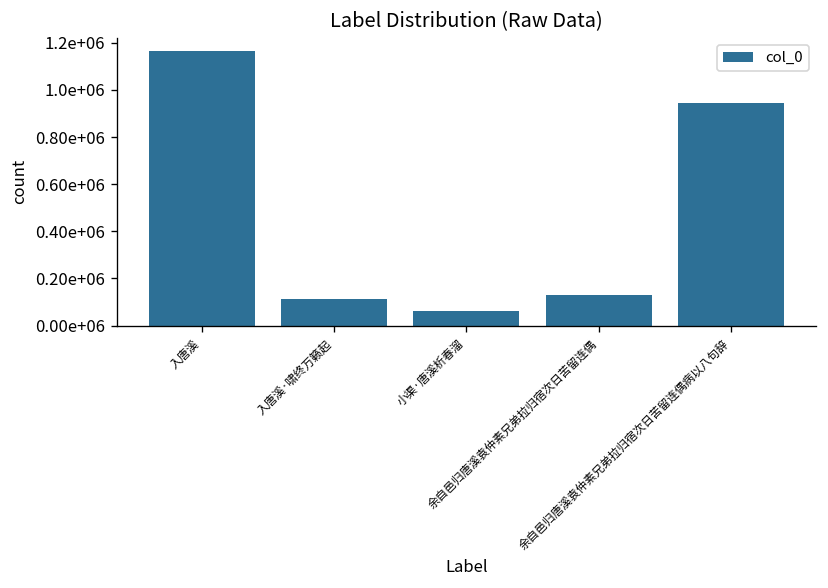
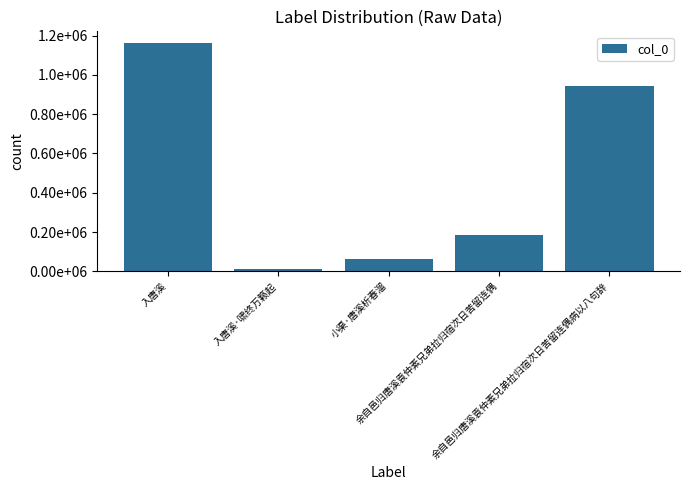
  {
    "入唐溪": 1160000,
-   "入唐溪·啸终万籁起": 110000,
+   "入唐溪·啸终万籁起": 10000,
    "小渠·唐溪析春溜": 60000,
-   "余自邑归唐溪袁仲素兄弟拉归宿次日苦留连偶": 130000,
+   "余自邑归唐溪袁仲素兄弟拉归宿次日苦留连偶": 190000,
    "余自邑归唐溪袁仲素兄弟拉归宿次日苦留连偶病以八句辞": 950000
  }
